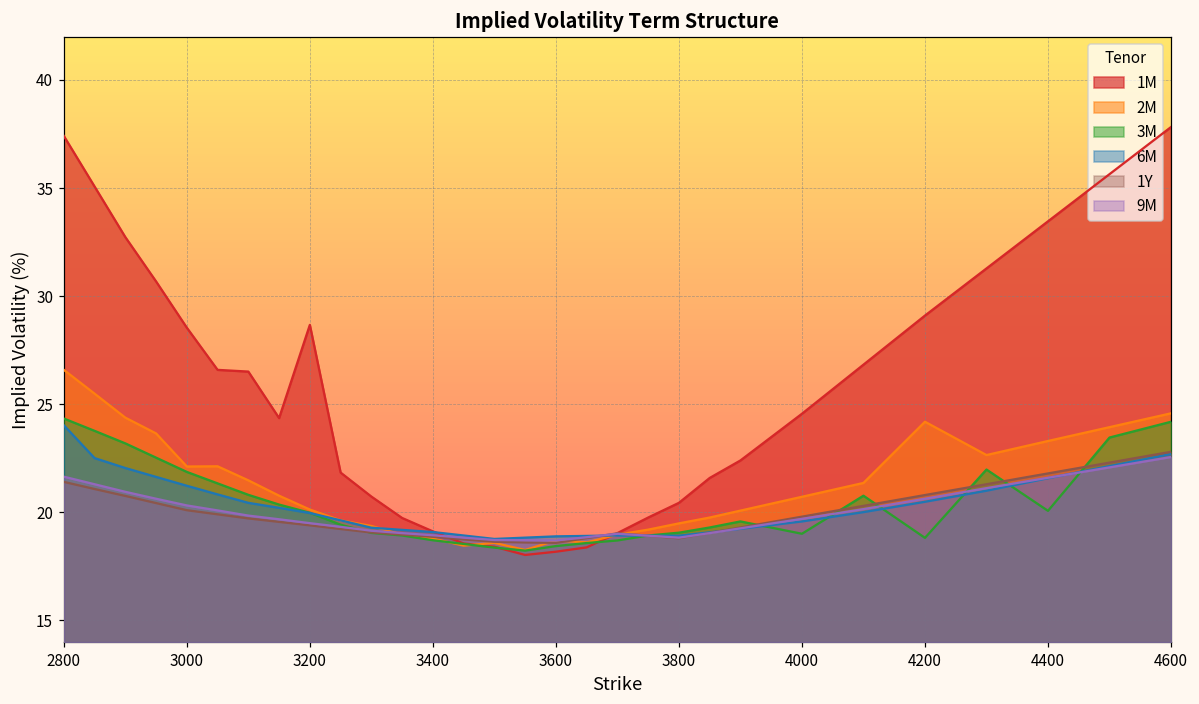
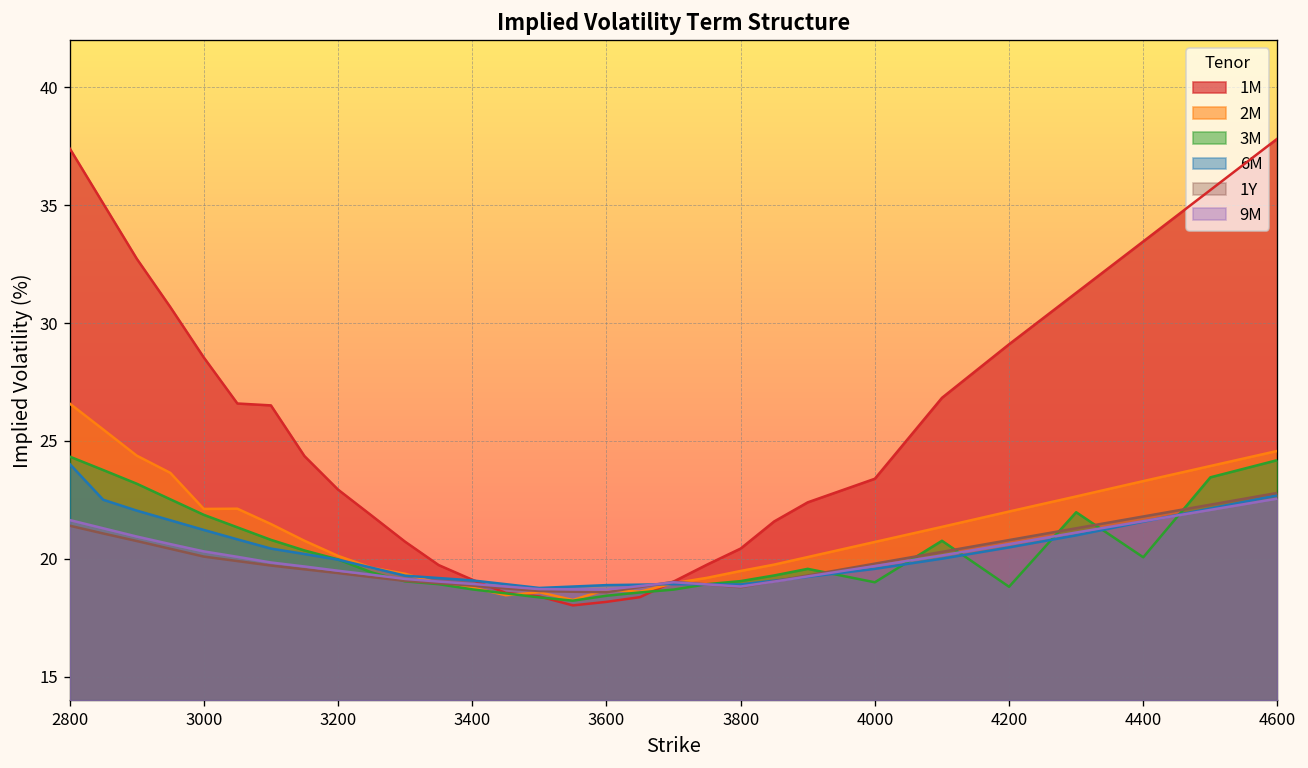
  {
    "1M": {
      "2800": 37.4,
      "3000": 28.5,
-     "3200": 28.7,
+     "3200": 22.9,
      "3600": 18.2,
      "3800": 20.4,
-     "4000": 24.6,
+     "4000": 23.4,
      "4200": 29.1,
      "4400": 33.5,
      "4600": 37.8
    },
    "2M": {
      "2800": 26.6,
      "3000": 22.1,
      "3200": 20.1,
      "3800": 19.5,
      "4000": 20.7,
-     "4200": 24.2,
+     "4200": 22.0,
      "4400": 23.3,
      "4600": 24.6
    },
    "3M": {
      "2800": 24.3,
      "3000": 21.9,
      "3600": 18.4,
      "3800": 19.1,
      "4000": 19.0,
      "4200": 18.8,
      "4400": 20.1,
      "4600": 24.2
    },
    "6M": {
      "2800": 24.0,
      "3000": 21.2,
      "3600": 18.9,
      "4200": 20.5
    }
  }
